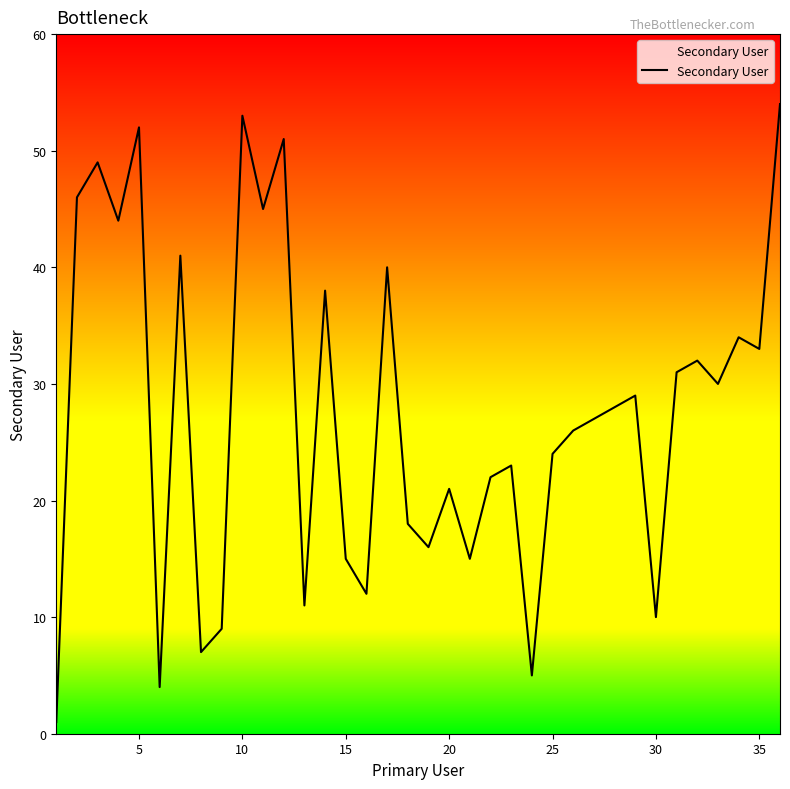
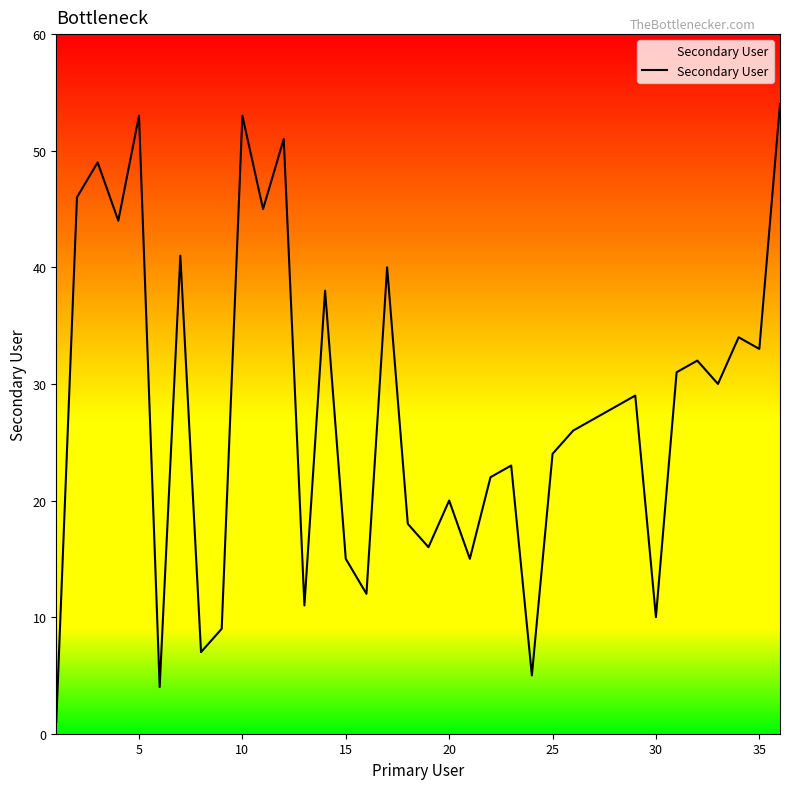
  {
-   "5": 52,
+   "5": 53,
    "10": 53,
    "15": 15,
-   "20": 21,
+   "20": 20,
    "25": 24,
    "30": 10,
    "35": 33
  }
